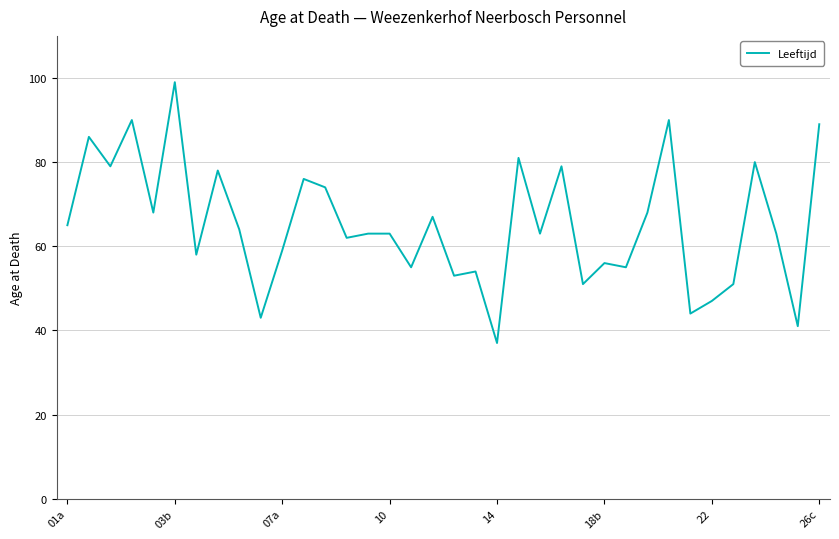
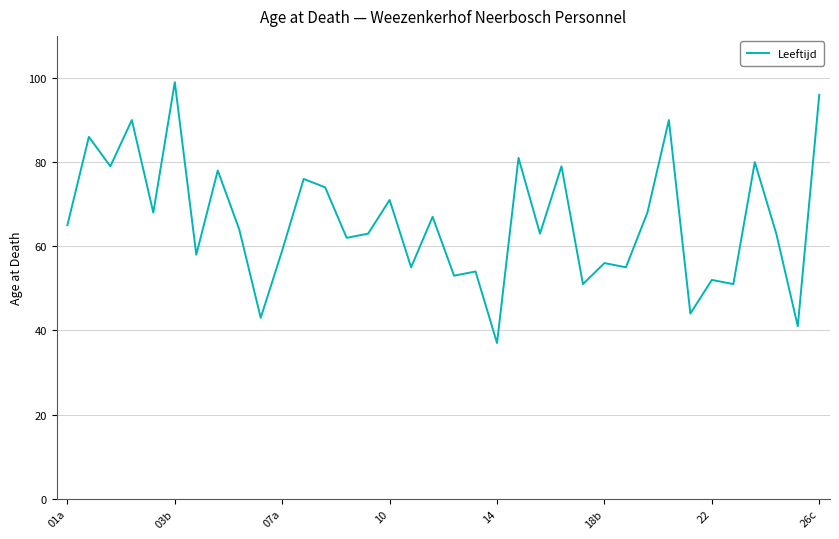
  {
    "01a": 65,
    "03b": 99,
    "07a": 59,
-   "10": 63,
+   "10": 71,
    "14": 37,
    "18b": 56,
-   "22": 47,
-   "26c": 89
+   "22": 52,
+   "26c": 96
  }
